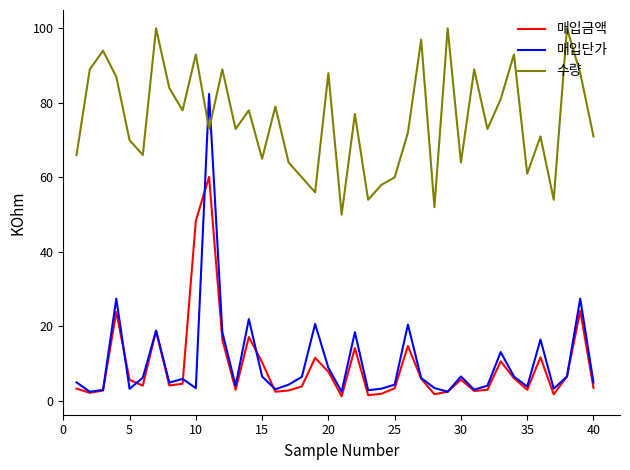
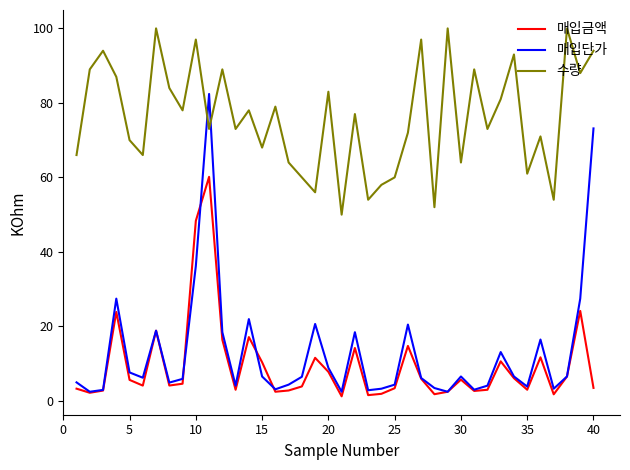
  {
    "매입금액": {
      "5": 6,
      "10": 48,
      "15": 10,
      "20": 8,
      "25": 3,
      "30": 6,
      "35": 3,
      "40": 3
    },
    "매입단가": {
-     "5": 3,
-     "10": 3,
+     "5": 8,
+     "10": 36,
      "15": 7,
      "20": 9,
      "25": 4,
      "30": 7,
      "35": 4,
-     "40": 5
+     "40": 73
    },
    "수량": {
      "5": 70,
-     "10": 93,
-     "15": 65,
-     "20": 88,
+     "10": 97,
+     "15": 68,
+     "20": 83,
      "25": 60,
      "30": 64,
      "35": 61,
-     "40": 71
+     "40": 94
    }
  }
